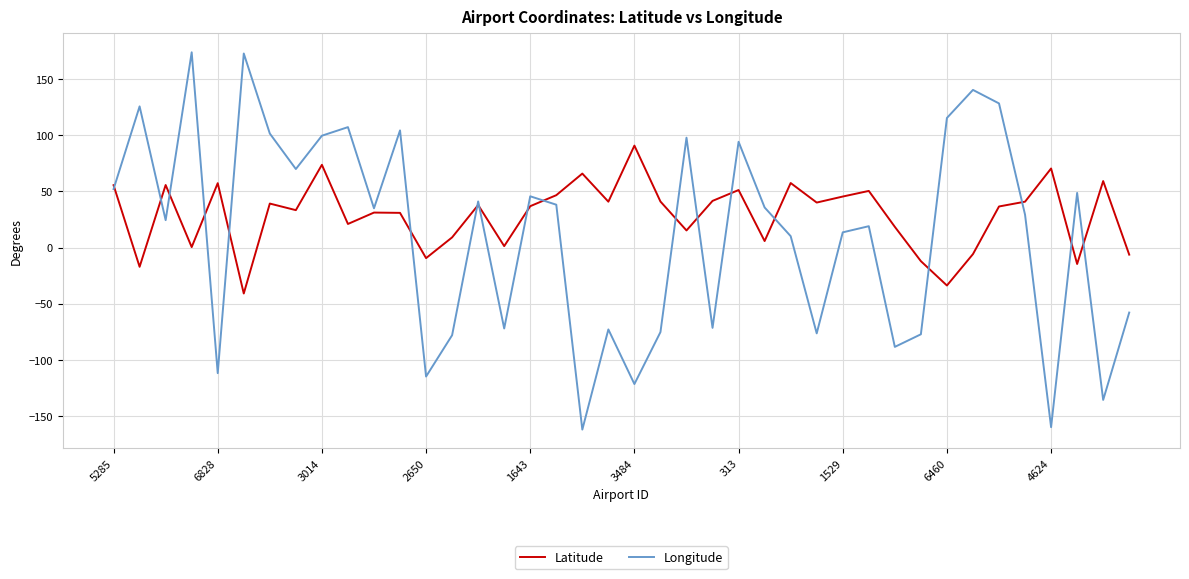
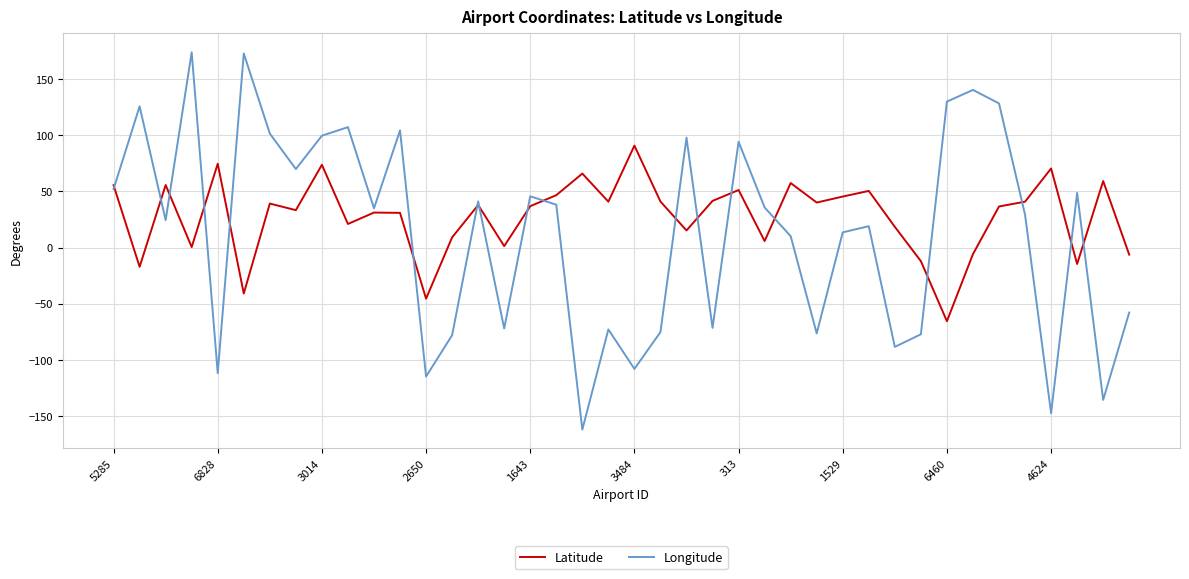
  {
    "Latitude": {
      "5285": 56,
-     "6828": 57,
+     "6828": 75,
      "3014": 74,
-     "2650": -9,
+     "2650": -45,
      "1643": 37,
      "3484": 91,
      "313": 51,
      "1529": 45,
-     "6460": -34,
+     "6460": -65,
      "4624": 70
    },
    "Longitude": {
      "5285": 52,
      "6828": -112,
      "3014": 100,
      "2650": -115,
      "1643": 46,
-     "3484": -121,
+     "3484": -108,
      "313": 94,
      "1529": 14,
-     "6460": 115,
-     "4624": -160
+     "6460": 130,
+     "4624": -147
    }
  }
